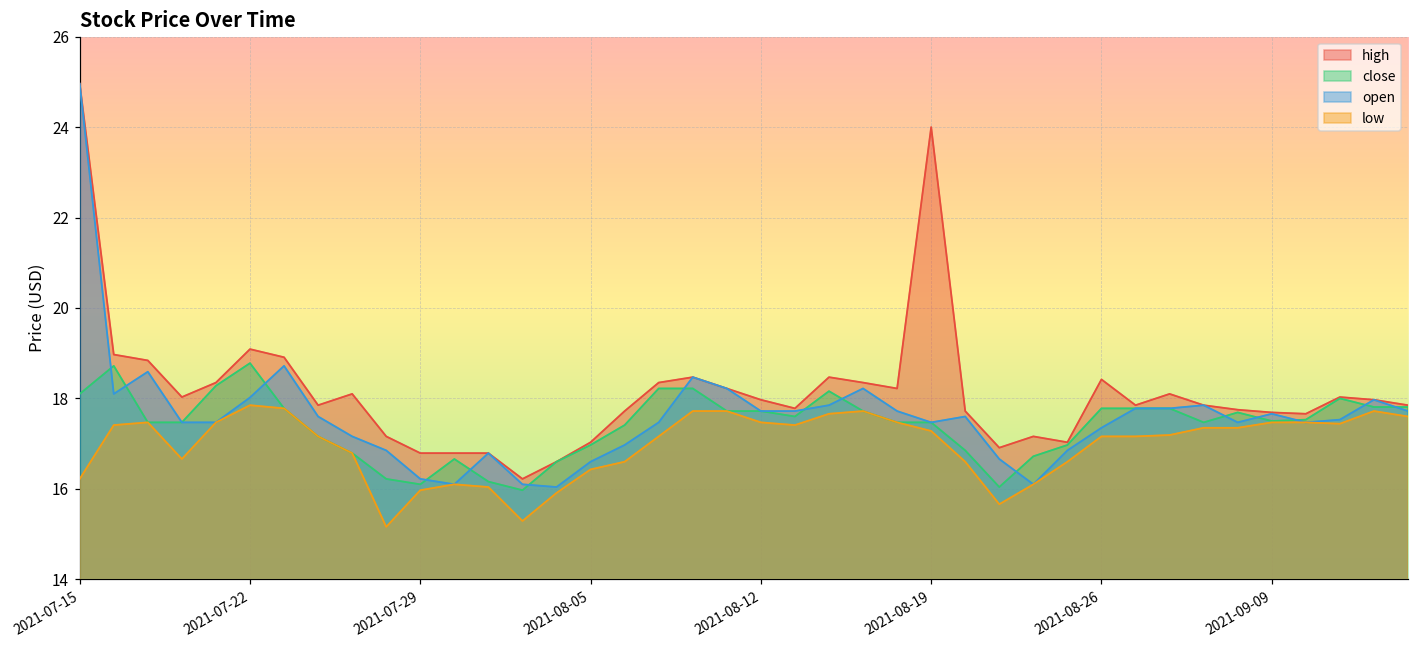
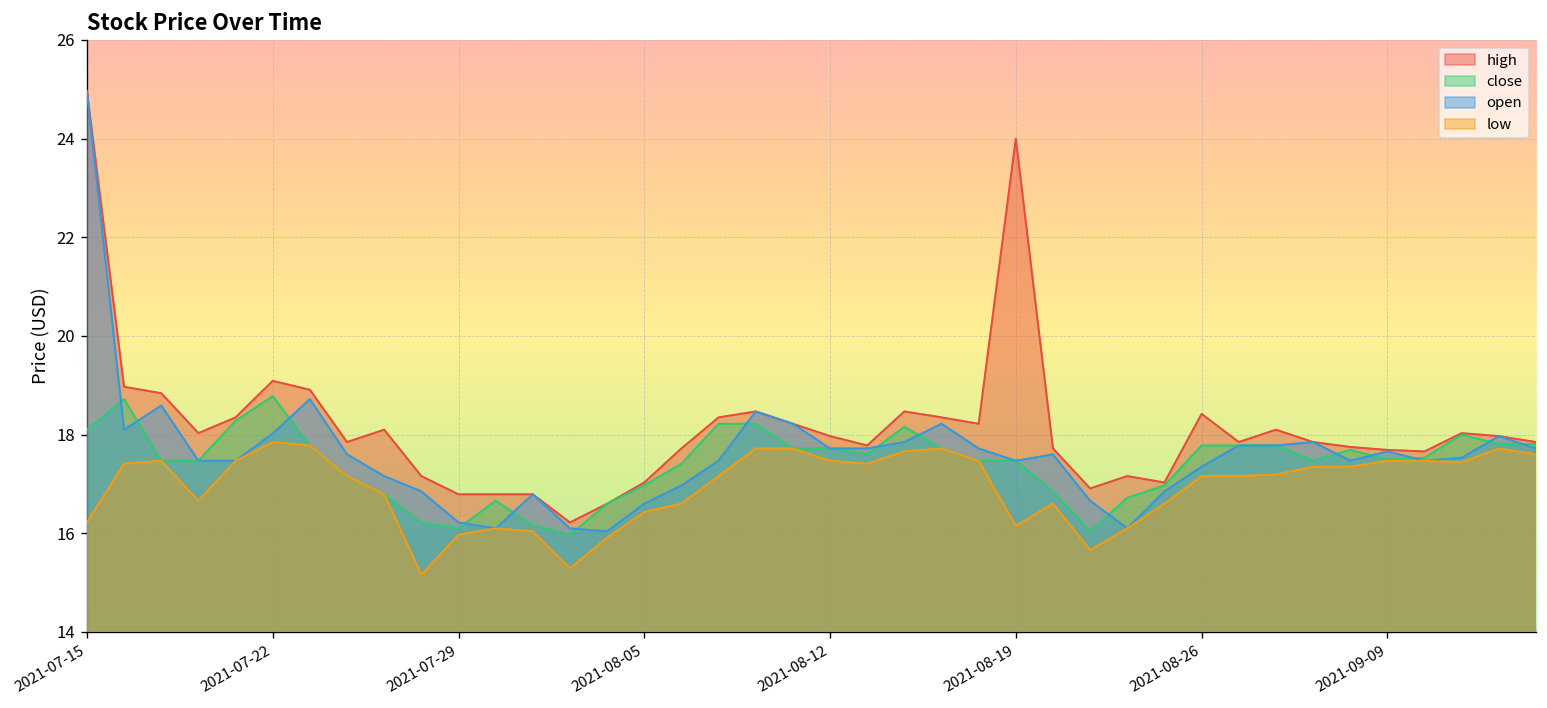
  {
    "high": {
      "2021-07-22": 19.1,
      "2021-07-29": 16.8,
      "2021-08-12": 18.0,
      "2021-08-19": 24.0,
      "2021-08-26": 18.4
    },
    "close": {
      "2021-07-15": 18.1,
      "2021-07-22": 18.8,
      "2021-07-29": 16.1,
      "2021-08-26": 17.8
    },
    "open": {
      "2021-07-22": 18.0,
      "2021-07-29": 16.2,
      "2021-08-05": 16.6,
      "2021-08-26": 17.4
    },
    "low": {
      "2021-07-15": 16.2,
      "2021-07-22": 17.9,
      "2021-07-29": 16.0,
      "2021-08-05": 16.4,
      "2021-08-12": 17.5,
-     "2021-08-19": 17.3,
+     "2021-08-19": 16.2,
      "2021-08-26": 17.2
    }
  }
